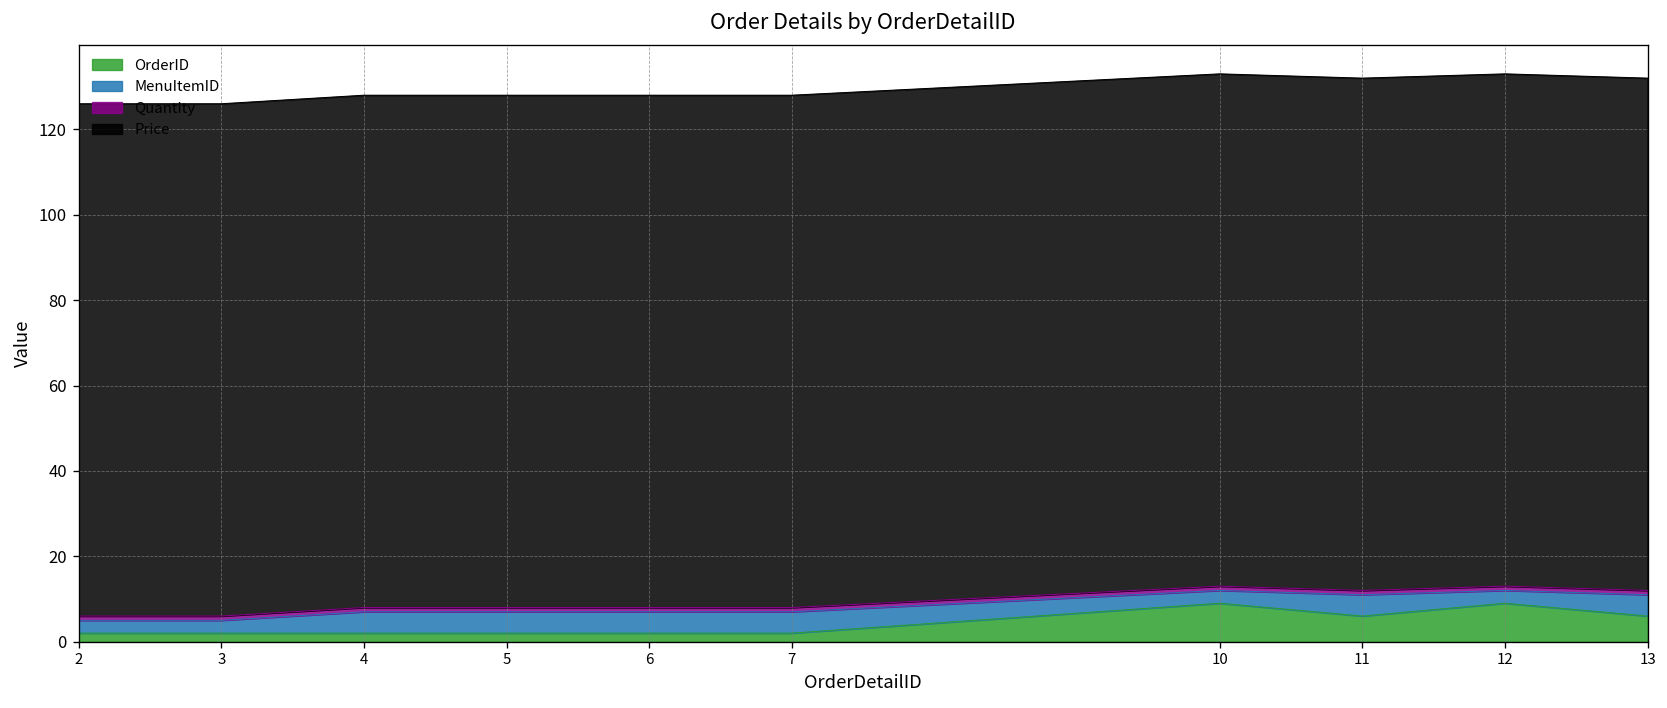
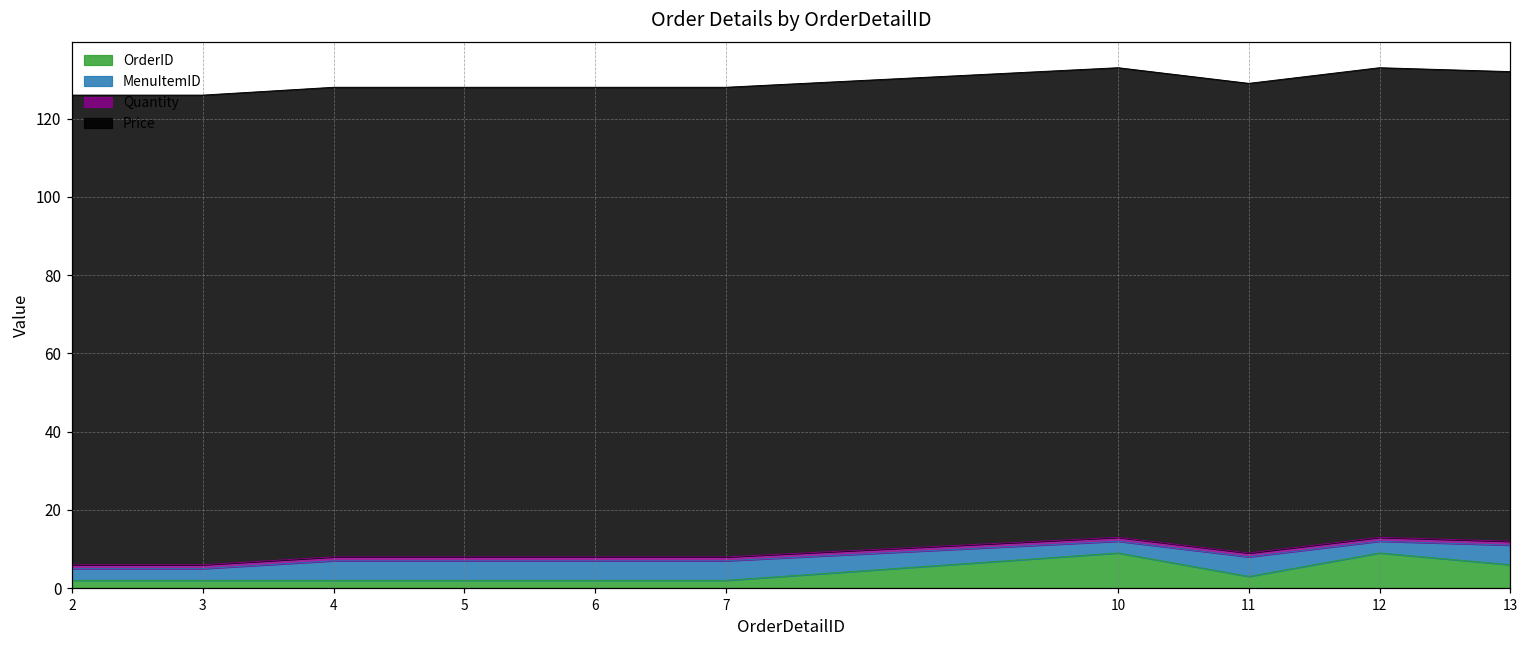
  {
    "OrderID": {
      "2": 2,
      "3": 2,
      "4": 2,
      "5": 2,
      "6": 2,
      "7": 2,
      "10": 9,
-     "11": 6,
+     "11": 3,
      "12": 9,
      "13": 6
    },
    "MenuItemID": {
      "2": 3,
      "3": 3,
      "4": 5,
      "5": 5,
      "6": 5,
      "7": 5,
      "10": 3,
      "11": 5,
      "12": 3,
      "13": 5
    }
  }
